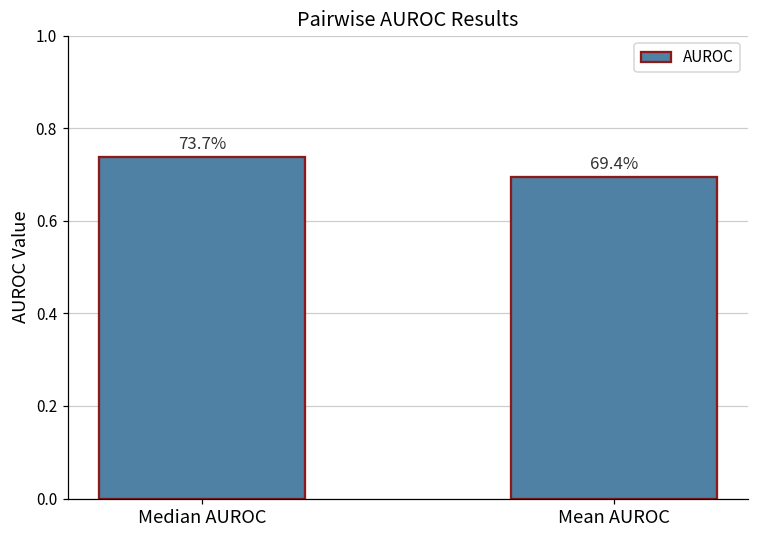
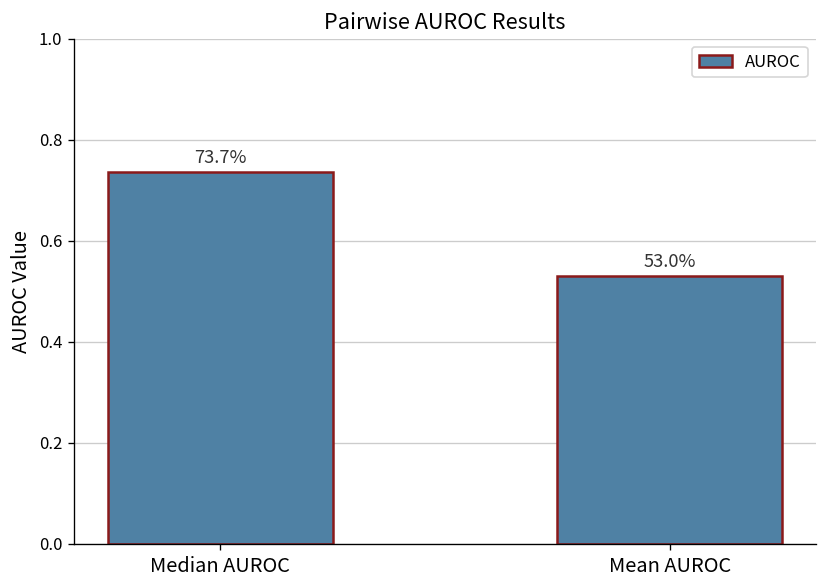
  {
    "Median AUROC": "73.7%",
-   "Mean AUROC": "69.4%"
+   "Mean AUROC": "53.0%"
  }
